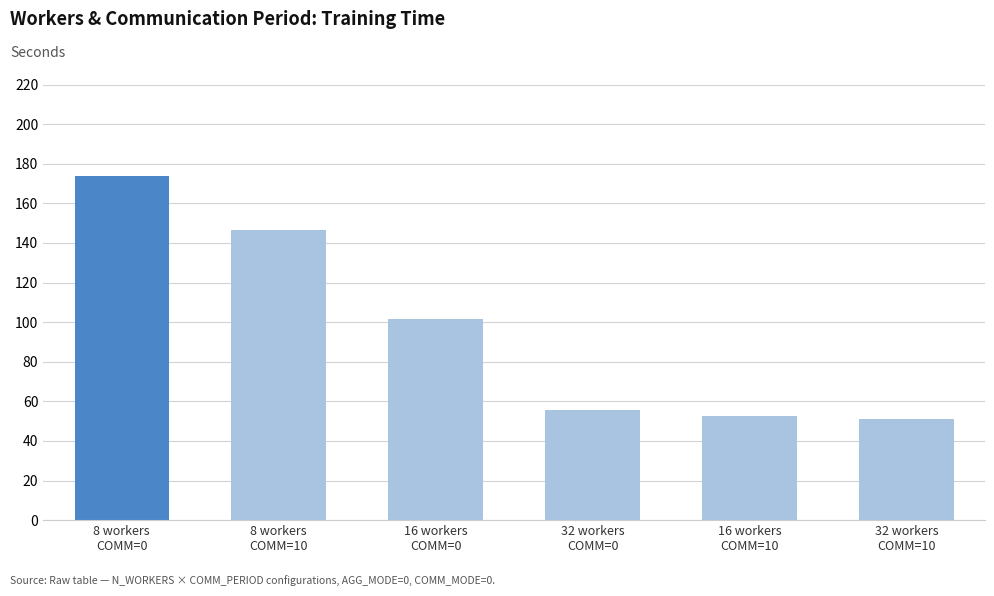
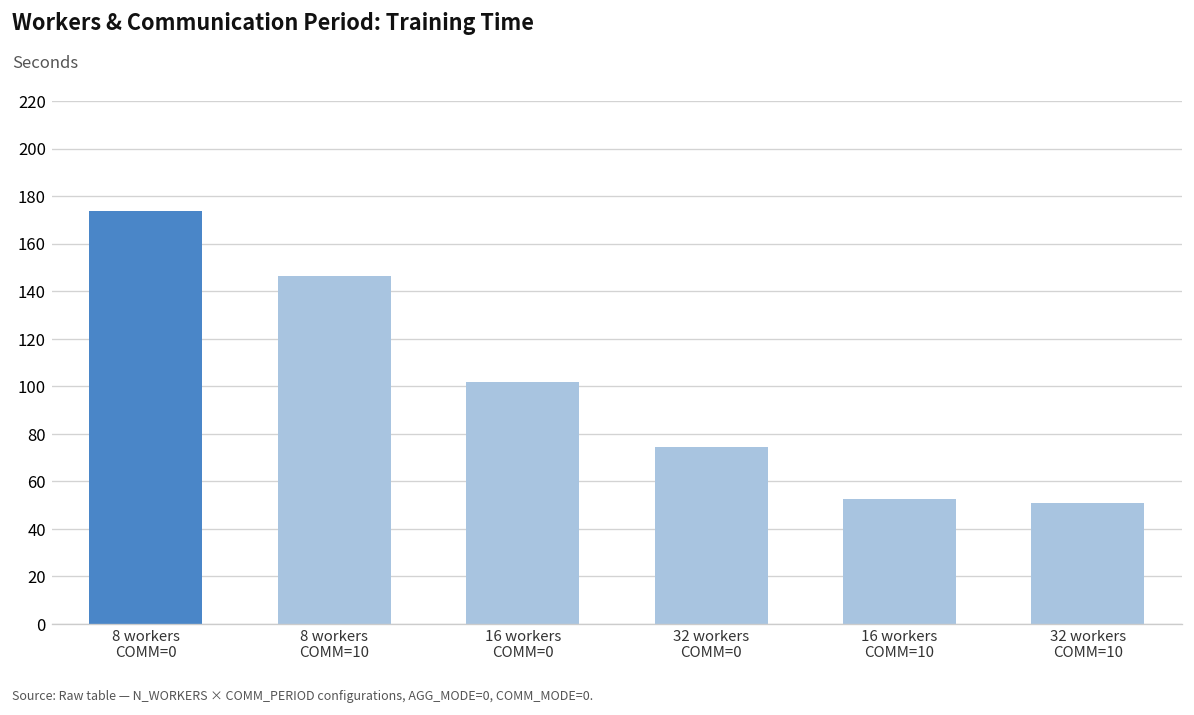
  {
    "8 workers COMM=0": 174,
    "8 workers COMM=10": 146,
    "16 workers COMM=0": 102,
-   "32 workers COMM=0": 56,
+   "32 workers COMM=0": 74,
    "16 workers COMM=10": 53,
    "32 workers COMM=10": 51
  }
